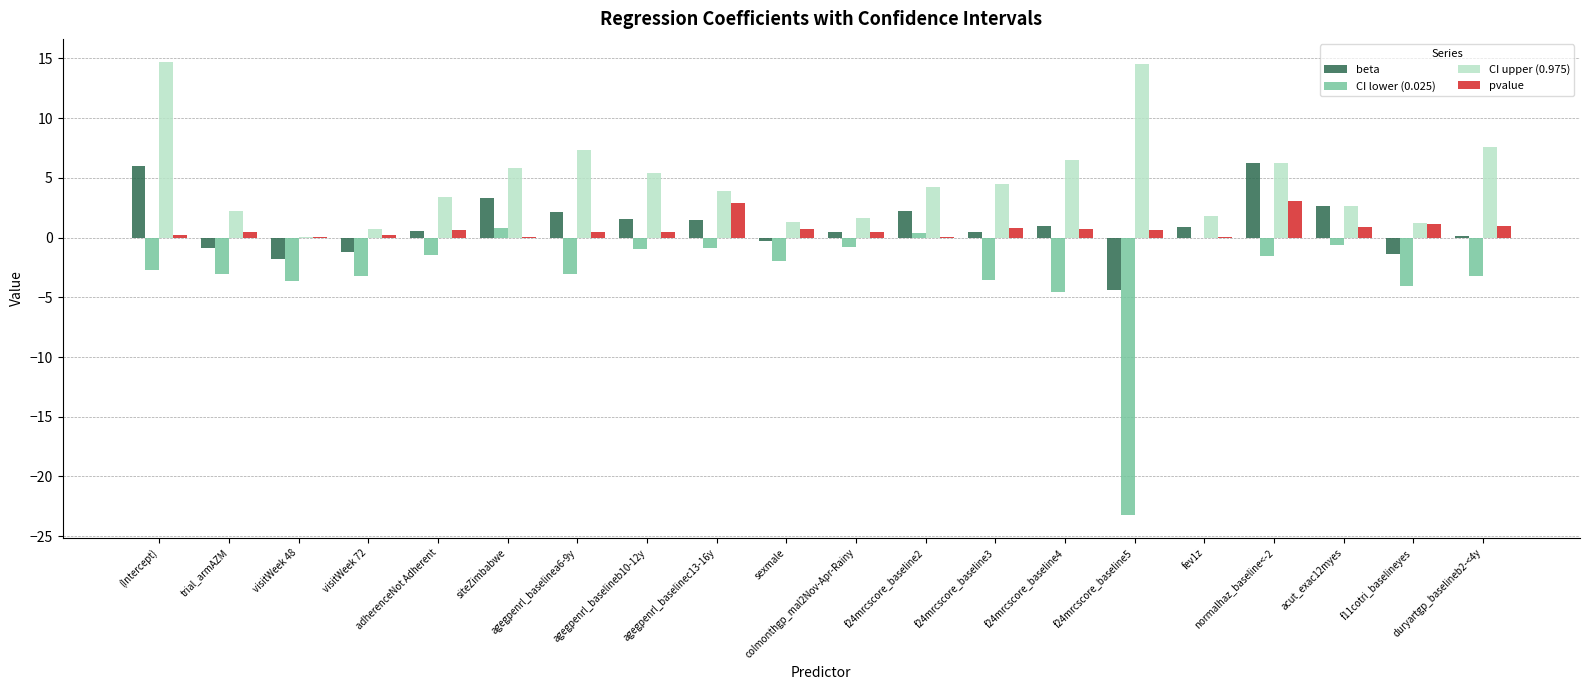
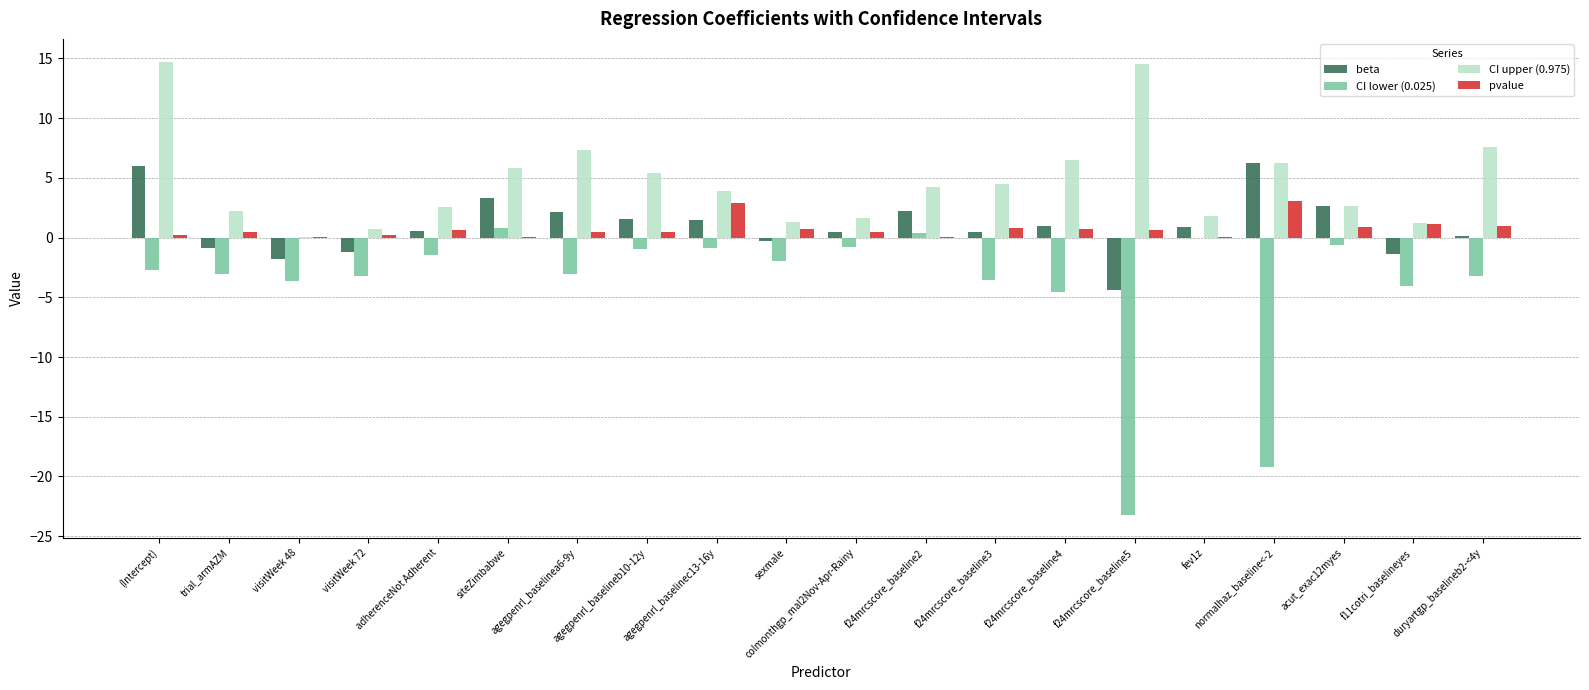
  {
    "beta": {
      "(Intercept)": 6.0,
      "trial_armAZM": -0.9,
      "visitWeek 48": -1.8,
      "visitWeek 72": -1.2,
      "adherenceNot Adherent": 0.6,
      "siteZimbabwe": 3.3,
      "agegpenrl_baselinea6-9y": 2.1,
      "agegpenrl_baselineb10-12y": 1.6,
      "agegpenrl_baselinec13-16y": 1.5,
      "sexmale": -0.3,
      "colmonthgp_mal2Nov-Apr-Rainy": 0.4,
      "f24mrcscore_baseline2": 2.3,
      "f24mrcscore_baseline3": 0.4,
      "f24mrcscore_baseline4": 0.9,
      "f24mrcscore_baseline5": -4.4,
      "fev1z": 0.9,
      "normalhaz_baseline<-2": 6.3,
      "acut_exac12myes": 2.6,
      "f11cotri_baselineyes": -1.4
    },
    "CI lower (0.025)": {
      "(Intercept)": -2.7,
      "trial_armAZM": -3.0,
      "visitWeek 48": -3.6,
      "visitWeek 72": -3.2,
      "adherenceNot Adherent": -1.5,
      "siteZimbabwe": 0.8,
      "agegpenrl_baselinea6-9y": -3.0,
      "agegpenrl_baselineb10-12y": -1.0,
      "agegpenrl_baselinec13-16y": -0.9,
      "sexmale": -2.0,
      "colmonthgp_mal2Nov-Apr-Rainy": -0.8,
      "f24mrcscore_baseline2": 0.4,
      "f24mrcscore_baseline3": -3.6,
      "f24mrcscore_baseline4": -4.6,
      "f24mrcscore_baseline5": -23.3,
      "fev1z": 0.0,
-     "normalhaz_baseline<-2": -1.5,
+     "normalhaz_baseline<-2": -19.2,
      "acut_exac12myes": -0.6,
      "f11cotri_baselineyes": -4.0,
      "duryartgp_baselineb2-<4y": -3.2
    },
    "CI upper (0.975)": {
      "(Intercept)": 14.7,
      "trial_armAZM": 2.2,
      "visitWeek 72": 0.8,
-     "adherenceNot Adherent": 3.4,
+     "adherenceNot Adherent": 2.6,
      "siteZimbabwe": 5.8,
      "agegpenrl_baselinea6-9y": 7.3,
      "agegpenrl_baselineb10-12y": 5.4,
      "agegpenrl_baselinec13-16y": 3.9,
      "sexmale": 1.3,
      "colmonthgp_mal2Nov-Apr-Rainy": 1.6,
      "f24mrcscore_baseline2": 4.2,
      "f24mrcscore_baseline3": 4.5,
      "f24mrcscore_baseline4": 6.5,
      "f24mrcscore_baseline5": 14.5,
      "fev1z": 1.9,
      "normalhaz_baseline<-2": 6.3,
      "acut_exac12myes": 2.6,
      "f11cotri_baselineyes": 1.3,
      "duryartgp_baselineb2-<4y": 7.6
    },
    "pvalue": {
      "trial_armAZM": 0.4,
      "visitWeek 72": 0.2,
      "adherenceNot Adherent": 0.6,
      "agegpenrl_baselinea6-9y": 0.4,
      "agegpenrl_baselineb10-12y": 0.4,
      "agegpenrl_baselinec13-16y": 2.9,
      "sexmale": 0.7,
      "colmonthgp_mal2Nov-Apr-Rainy": 0.5,
      "f24mrcscore_baseline3": 0.8,
      "f24mrcscore_baseline4": 0.8,
      "f24mrcscore_baseline5": 0.7,
      "normalhaz_baseline<-2": 3.1,
      "acut_exac12myes": 0.9,
      "f11cotri_baselineyes": 1.2,
      "duryartgp_baselineb2-<4y": 0.9
    }
  }
